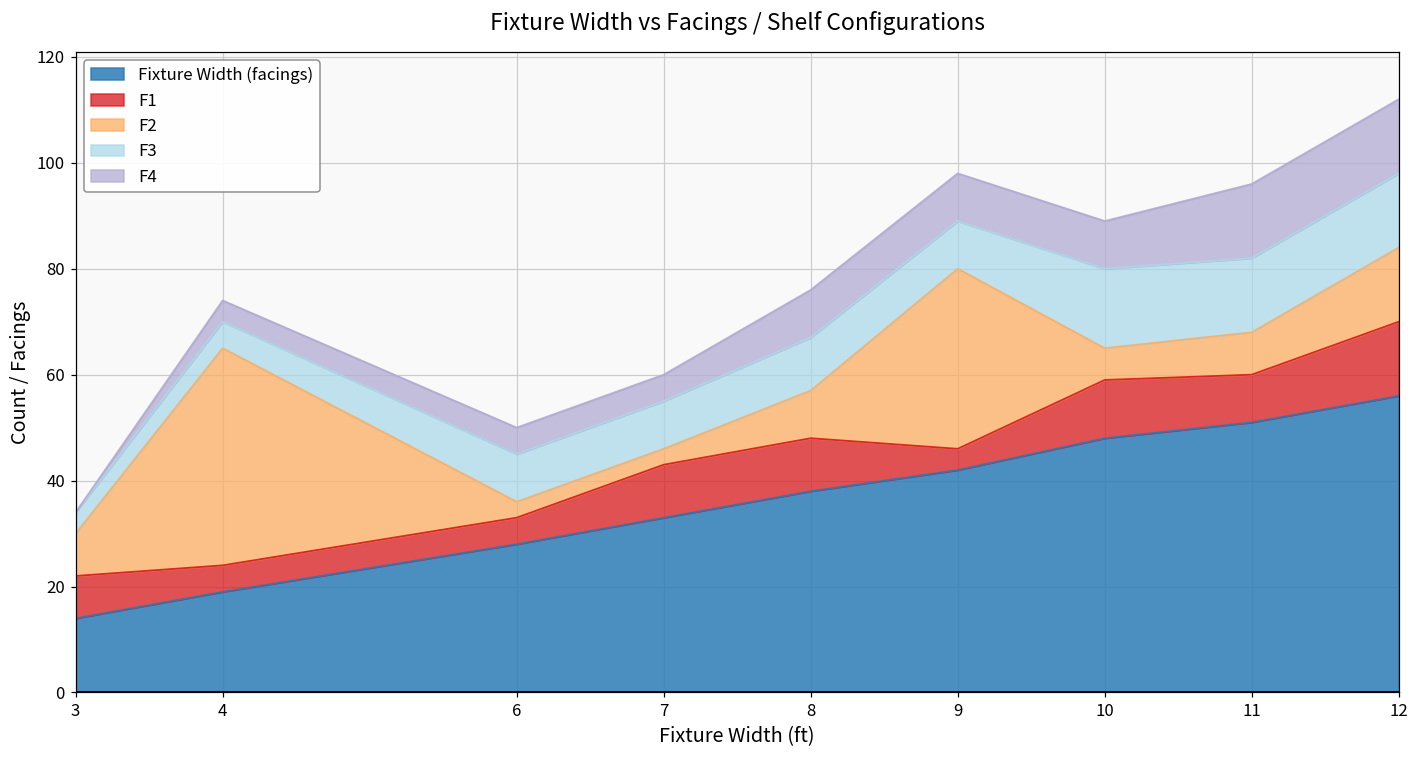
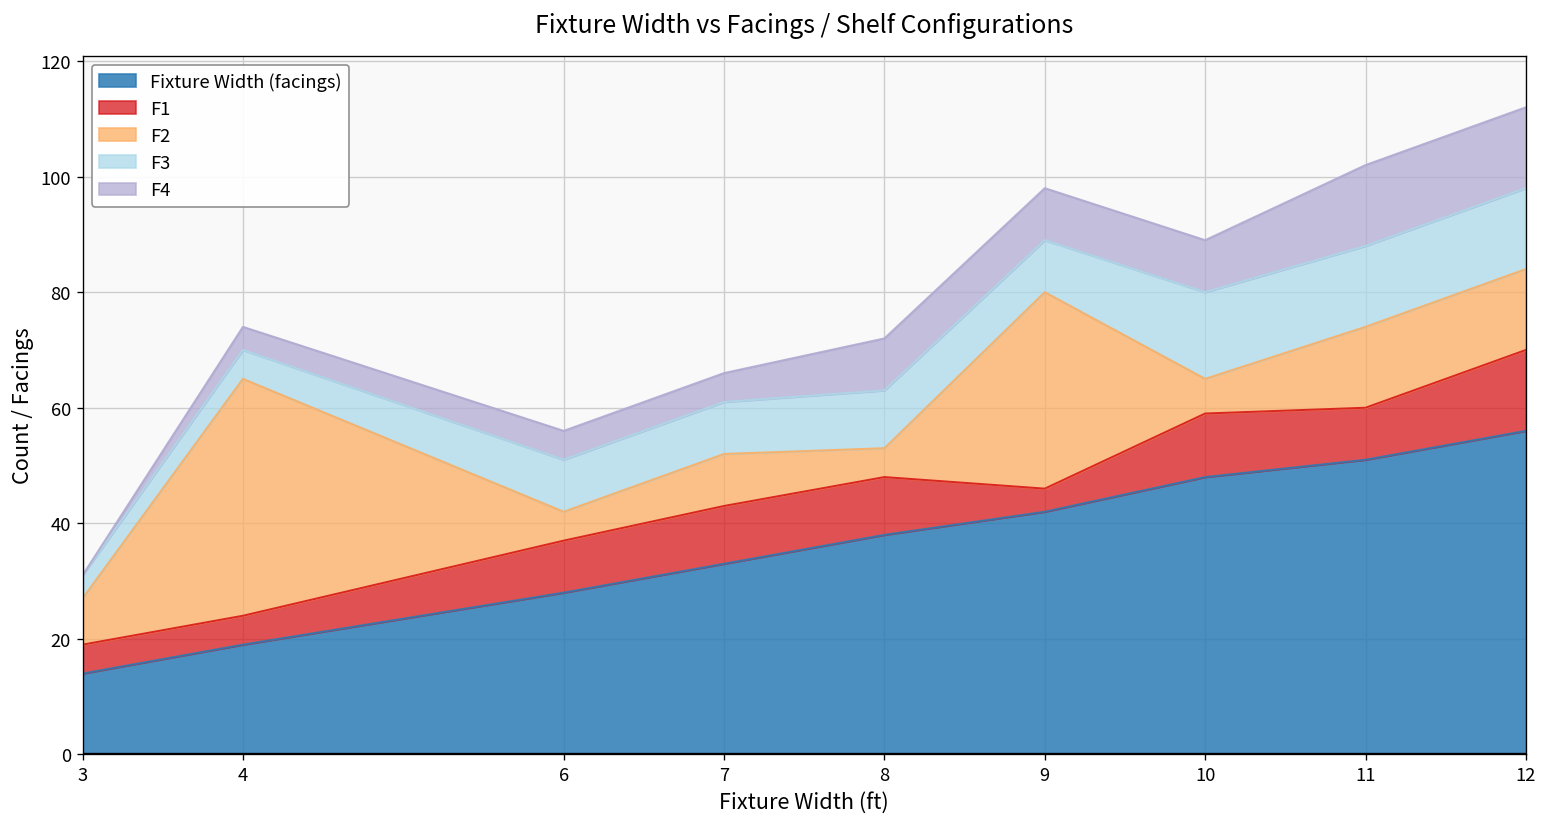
  {
    "Fixture Width (facings)": {
      "3": 14,
      "4": 19,
      "6": 28,
      "7": 33,
      "8": 38,
      "9": 42,
      "10": 48,
      "11": 51,
      "12": 56
    },
    "F1": {
-     "3": 8,
+     "3": 5,
      "4": 5,
-     "6": 5,
+     "6": 9,
      "7": 10,
      "8": 10,
      "9": 4,
      "10": 11,
      "11": 9,
      "12": 14
    },
    "F2": {
      "3": 8,
      "4": 41,
-     "6": 3,
-     "7": 3,
-     "8": 9,
+     "6": 5,
+     "7": 9,
+     "8": 5,
      "9": 34,
      "10": 6,
-     "11": 8,
+     "11": 14,
      "12": 14
    }
  }
